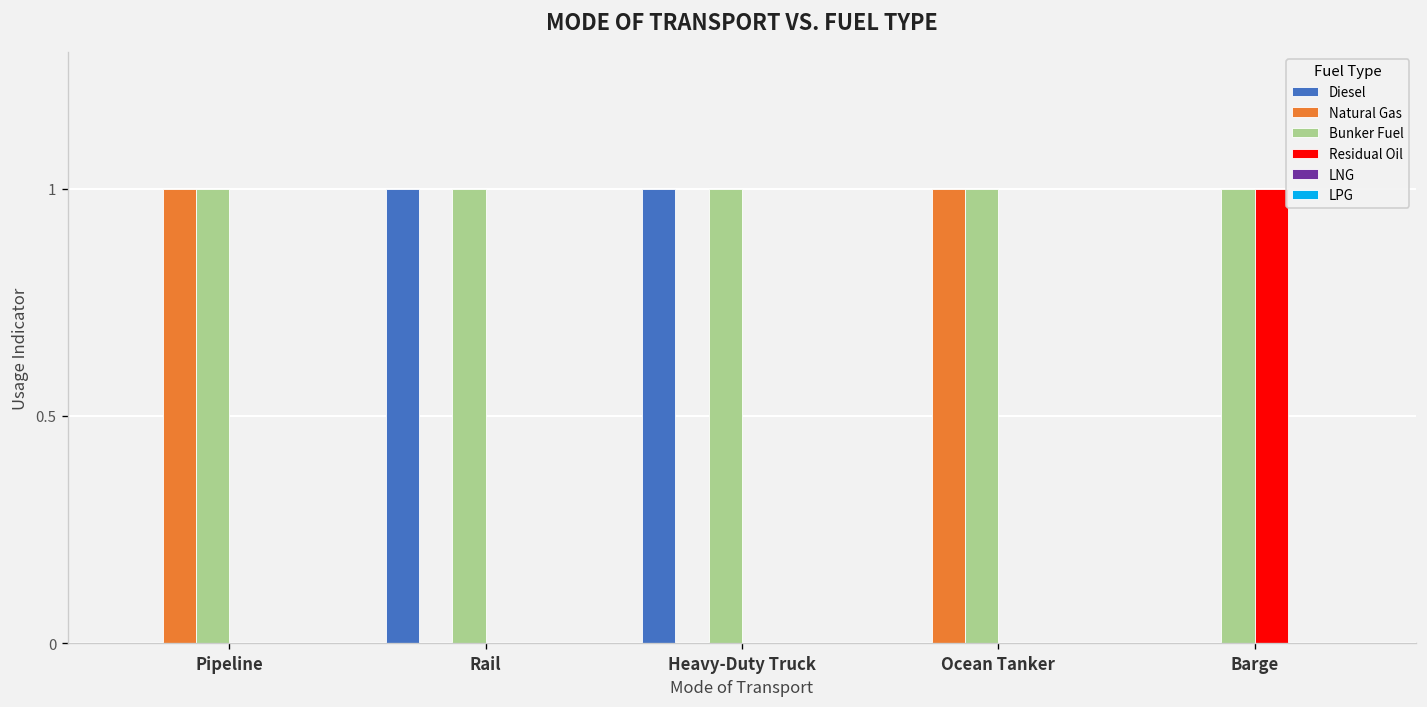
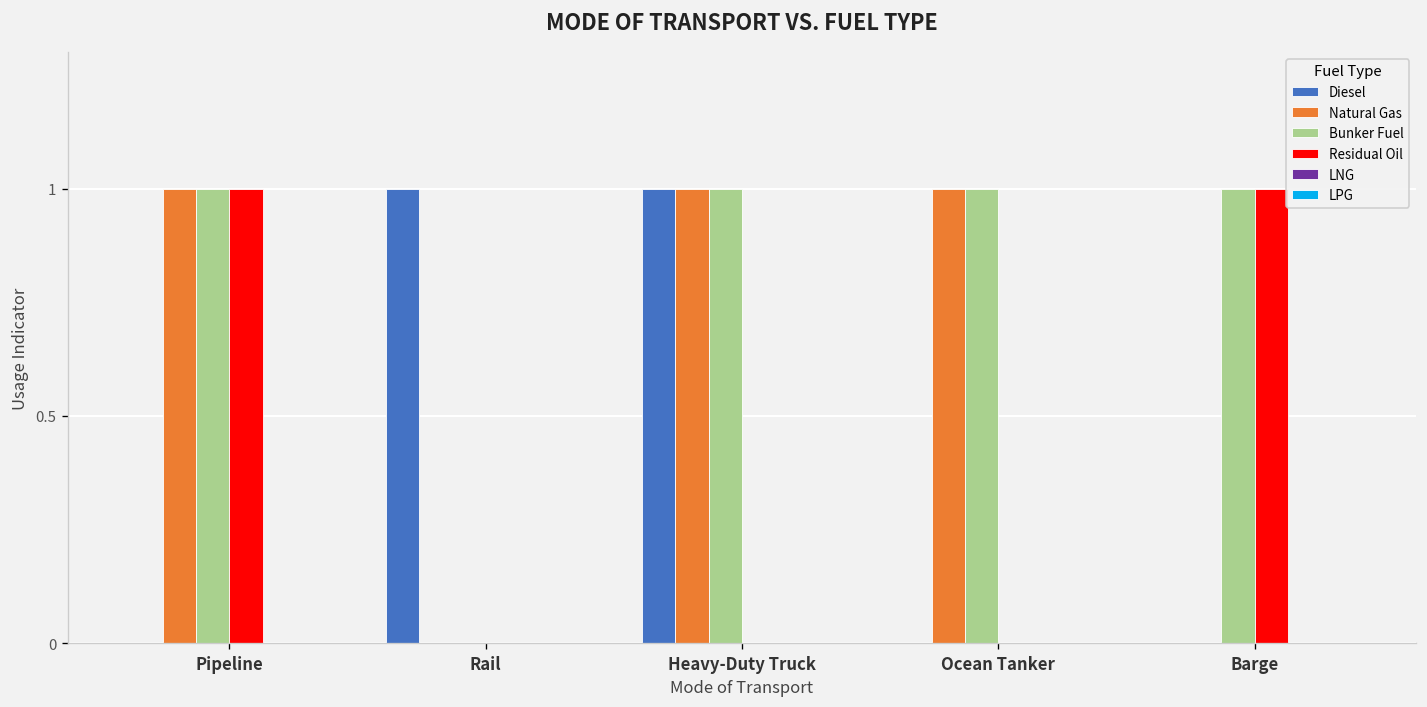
  {
    "Diesel": {
      "Pipeline": 0,
      "Rail": 1,
      "Heavy-Duty Truck": 1,
      "Ocean Tanker": 0,
      "Barge": 0
    },
    "Natural Gas": {
      "Pipeline": 1,
      "Rail": 0,
-     "Heavy-Duty Truck": 0,
+     "Heavy-Duty Truck": 1,
      "Ocean Tanker": 1,
      "Barge": 0
    },
    "Bunker Fuel": {
      "Pipeline": 1,
-     "Rail": 1,
+     "Rail": 0,
      "Heavy-Duty Truck": 1,
      "Ocean Tanker": 1,
      "Barge": 1
    },
    "Residual Oil": {
-     "Pipeline": 0,
+     "Pipeline": 1,
      "Rail": 0,
      "Heavy-Duty Truck": 0,
      "Ocean Tanker": 0,
      "Barge": 1
    },
    "LNG": {
      "Pipeline": 0,
      "Rail": 0,
      "Heavy-Duty Truck": 0,
      "Ocean Tanker": 0,
      "Barge": 0
    },
    "LPG": {
      "Pipeline": 0,
      "Rail": 0,
      "Heavy-Duty Truck": 0,
      "Ocean Tanker": 0,
      "Barge": 0
    }
  }
